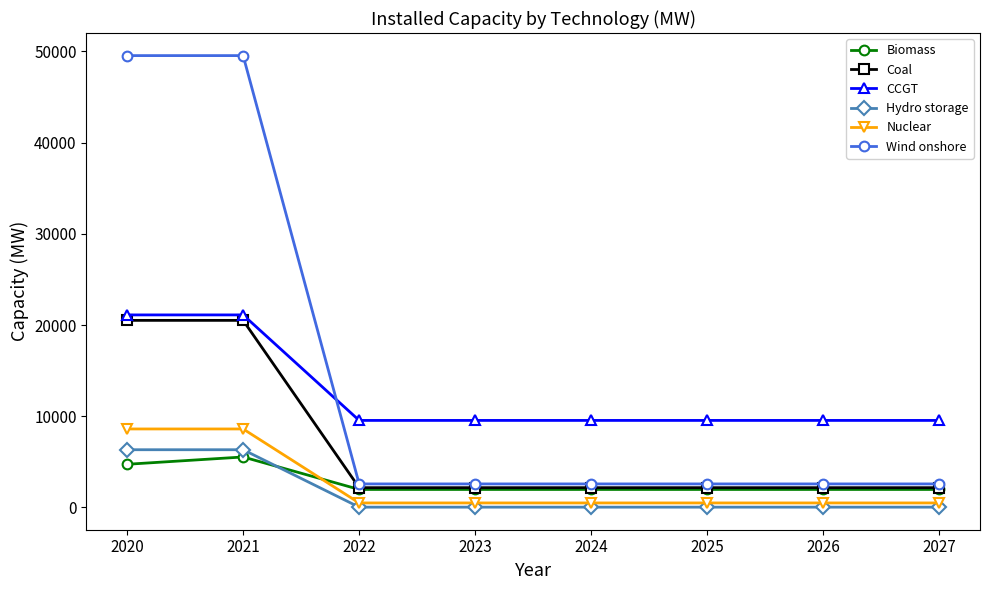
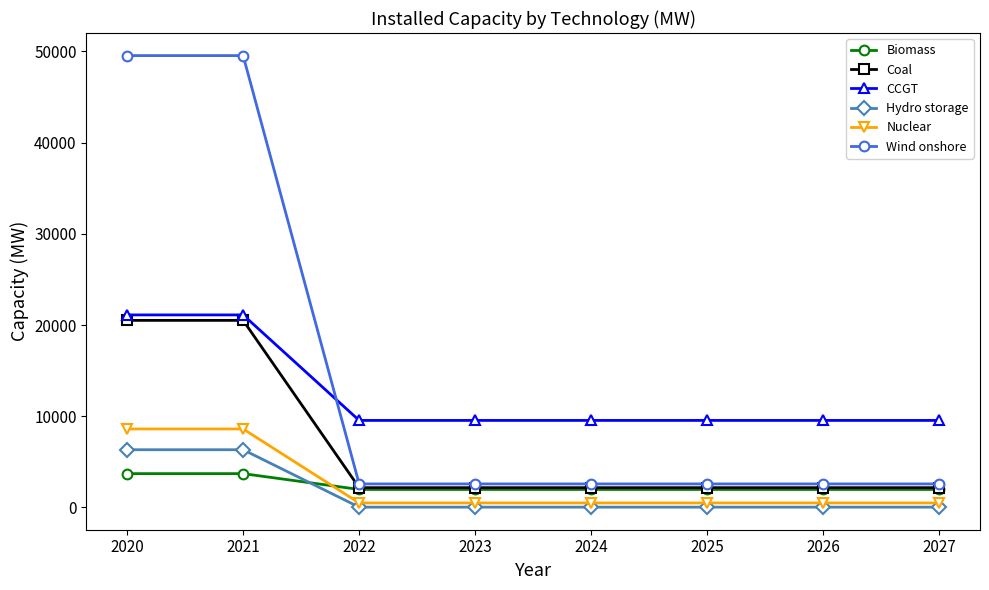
  {
    "Biomass": {
-     "2020": 5000,
-     "2021": 6000
+     "2020": 4000,
+     "2021": 4000
    },
    "Coal": {
      "2020": 21000,
      "2021": 21000
    },
    "CCGT": {
      "2020": 21000,
      "2021": 21000,
      "2022": 10000,
      "2023": 10000,
      "2024": 10000,
      "2025": 10000,
      "2026": 10000,
      "2027": 10000
    },
    "Nuclear": {
      "2020": 9000,
      "2021": 9000,
      "2022": 0,
      "2023": 0,
      "2024": 0,
      "2025": 0,
      "2026": 0,
      "2027": 0
    }
  }
